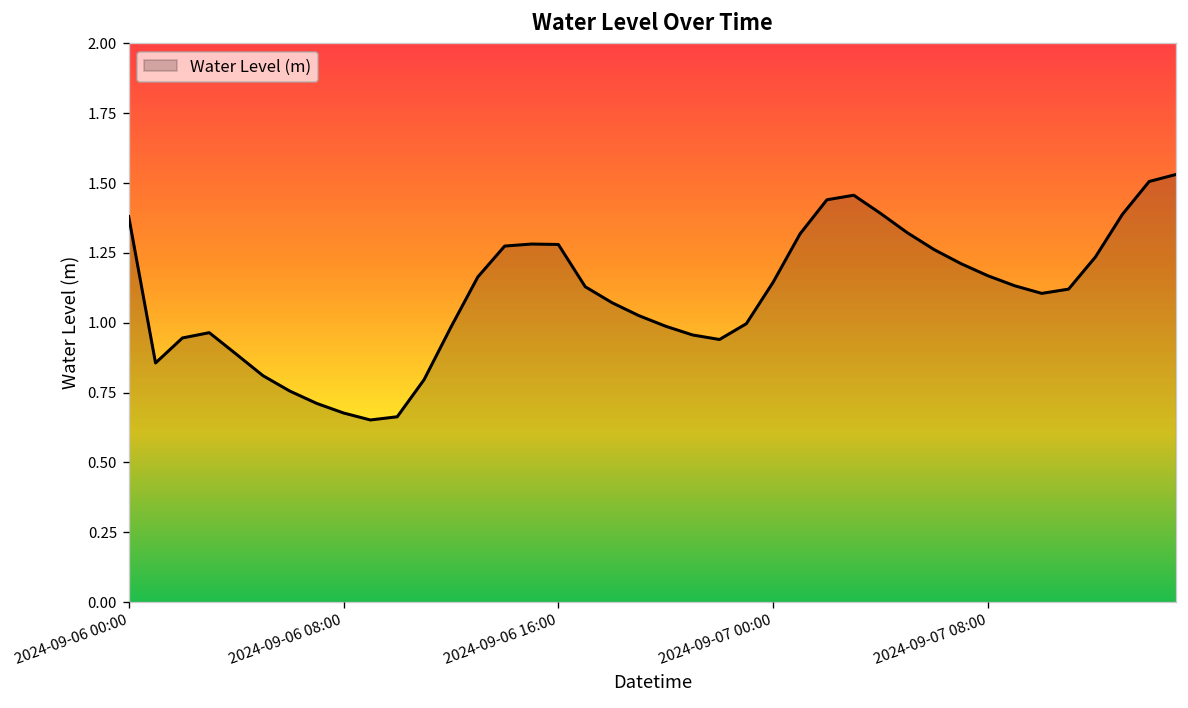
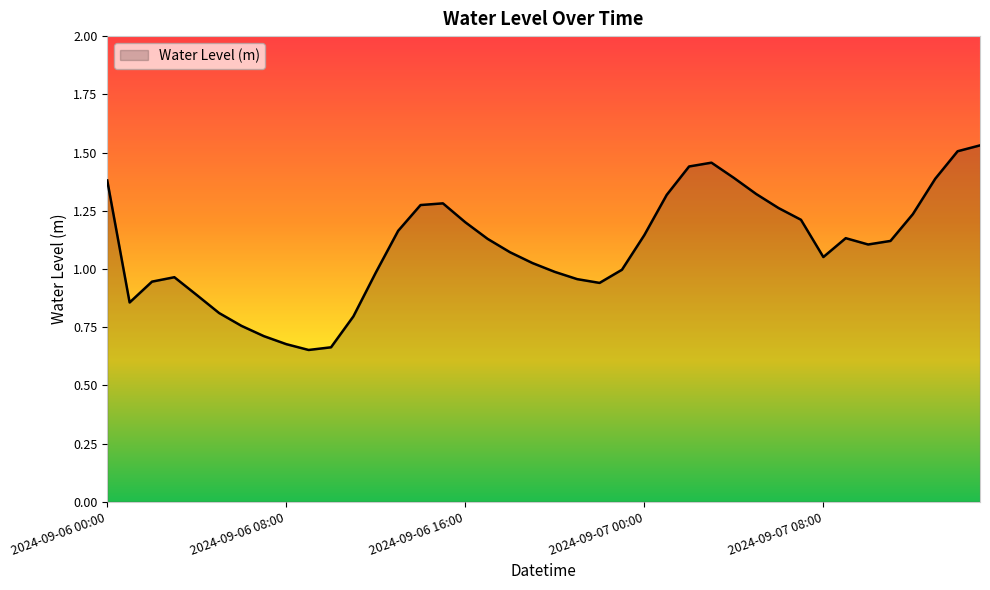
  {
    "2024-09-06 00:00": 1.38,
    "2024-09-06 08:00": 0.68,
-   "2024-09-06 16:00": 1.28,
+   "2024-09-06 16:00": 1.20,
    "2024-09-07 00:00": 1.15,
-   "2024-09-07 08:00": 1.17
+   "2024-09-07 08:00": 1.05
  }
